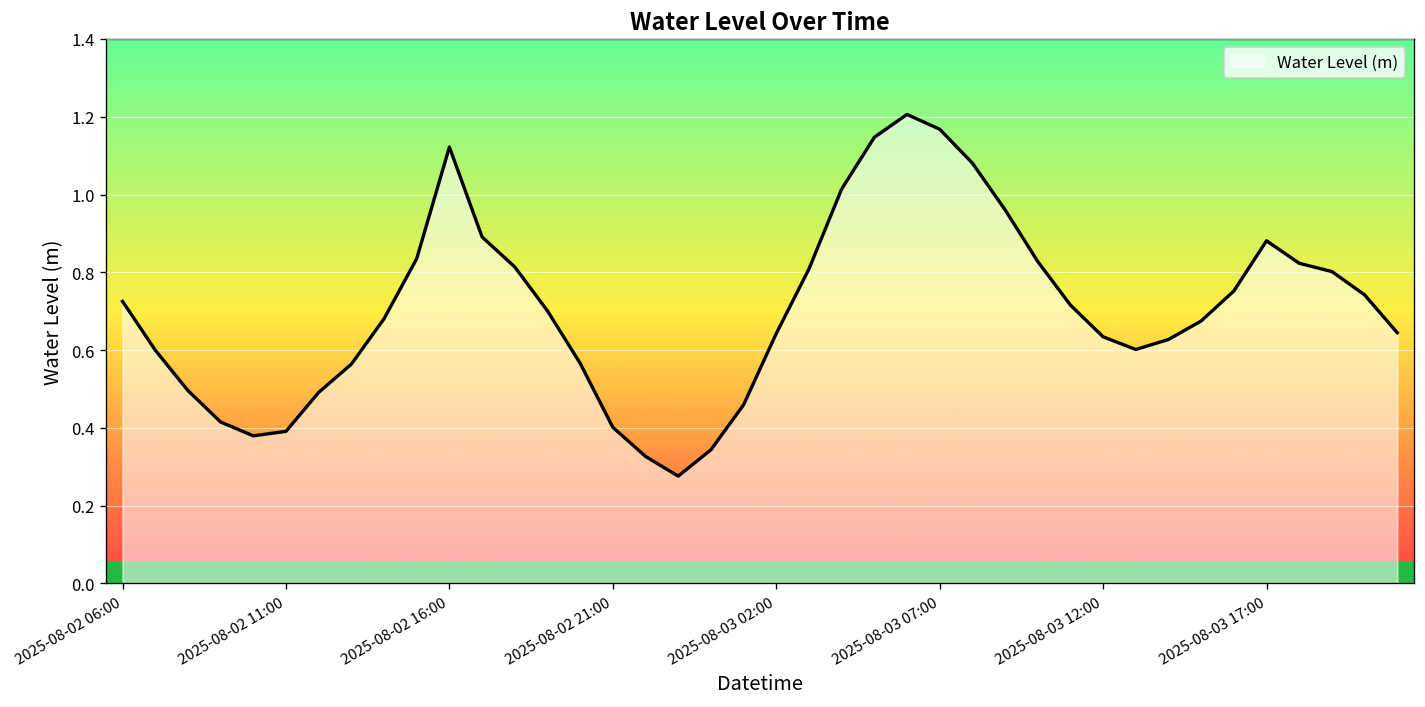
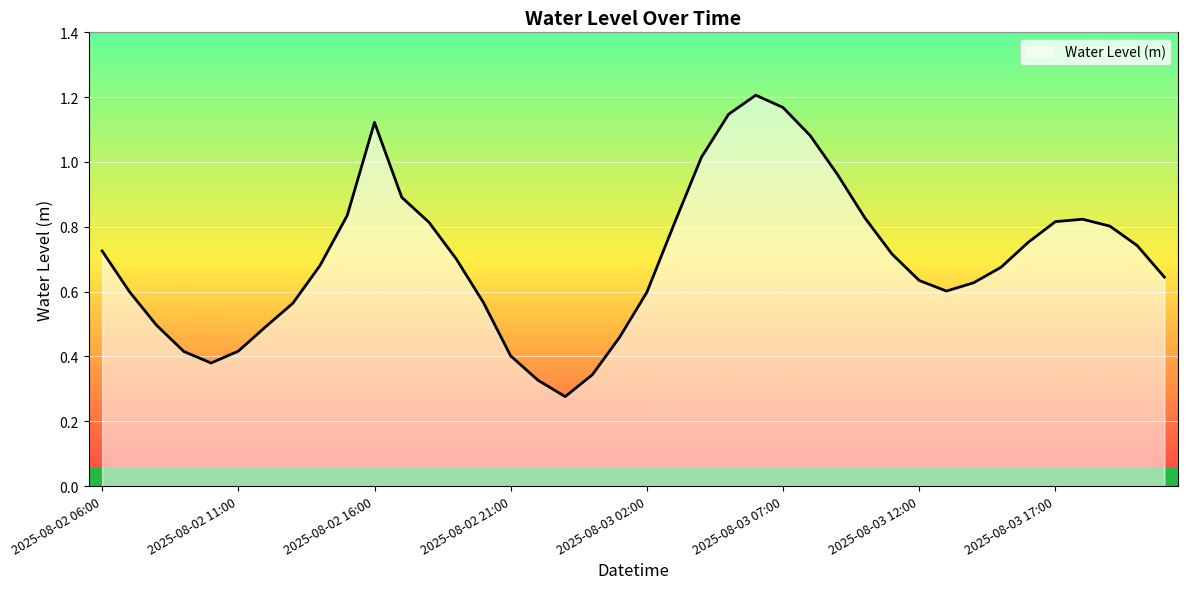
  {
    "2025-08-02 06:00": 0.73,
-   "2025-08-02 11:00": 0.39,
+   "2025-08-02 11:00": 0.42,
    "2025-08-02 16:00": 1.12,
    "2025-08-02 21:00": 0.40,
-   "2025-08-03 02:00": 0.64,
+   "2025-08-03 02:00": 0.60,
    "2025-08-03 07:00": 1.17,
    "2025-08-03 12:00": 0.63,
-   "2025-08-03 17:00": 0.88
+   "2025-08-03 17:00": 0.82
  }
